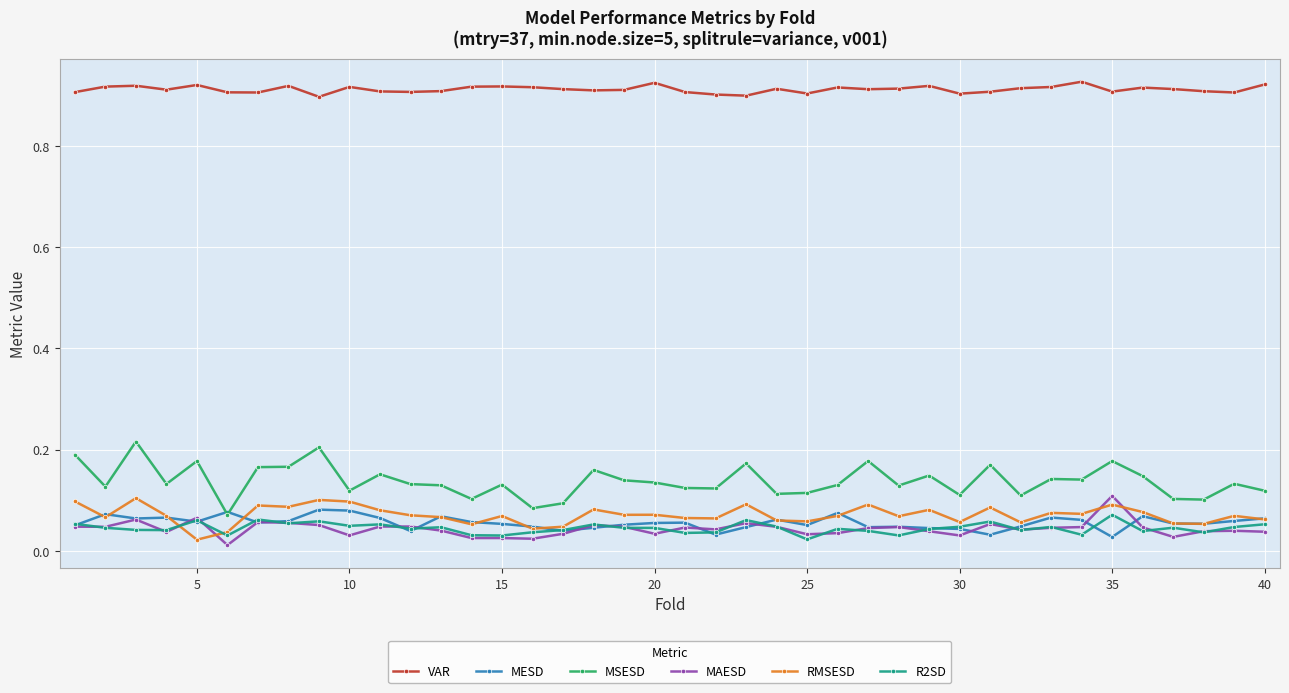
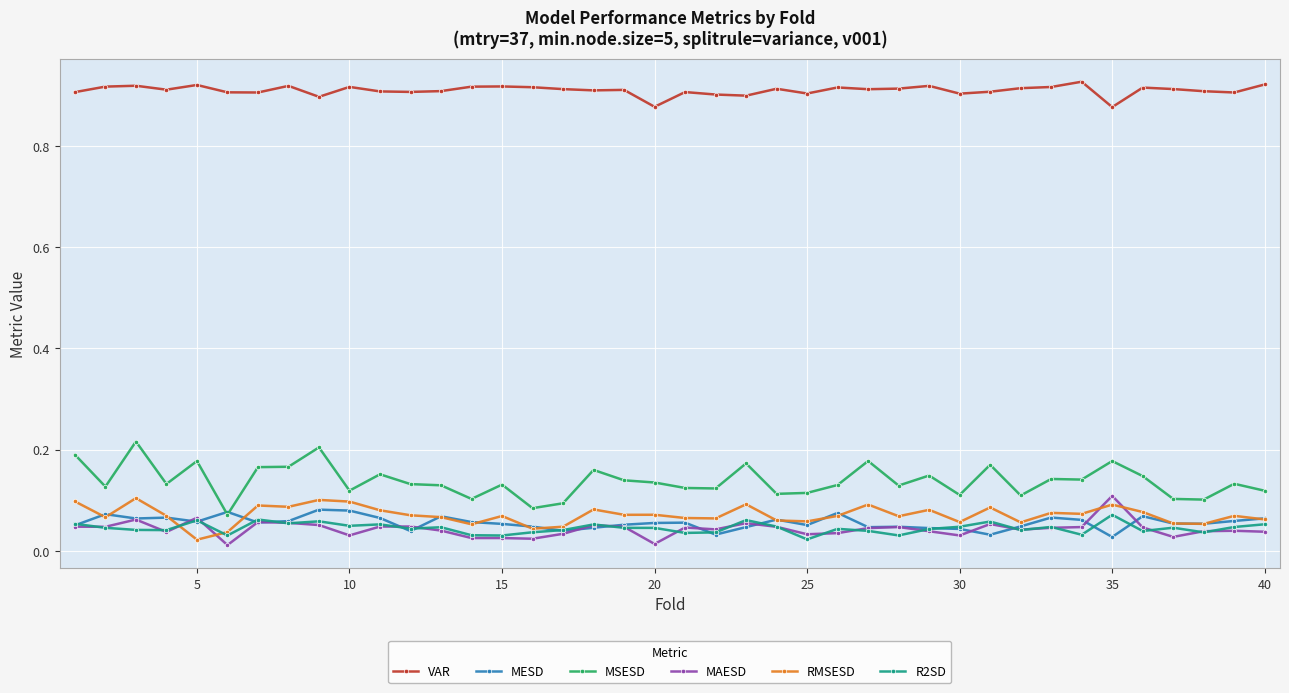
  {
    "VAR": {
      "5": 0.92,
      "10": 0.92,
      "15": 0.92,
-     "20": 0.92,
+     "20": 0.88,
      "25": 0.90,
      "30": 0.90,
-     "35": 0.91,
+     "35": 0.88,
      "40": 0.92
    },
    "MESD": {
      "10": 0.08,
      "15": 0.05,
      "20": 0.06,
      "25": 0.05,
      "35": 0.03
    },
    "MAESD": {
      "5": 0.07,
      "10": 0.03,
-     "20": 0.03,
+     "20": 0.01,
      "25": 0.03,
      "30": 0.03,
      "35": 0.11,
      "40": 0.04
    },
    "RMSESD": {
      "5": 0.02,
      "10": 0.10,
      "15": 0.07,
      "20": 0.07,
      "25": 0.06,
      "30": 0.06,
      "35": 0.09
    }
  }
